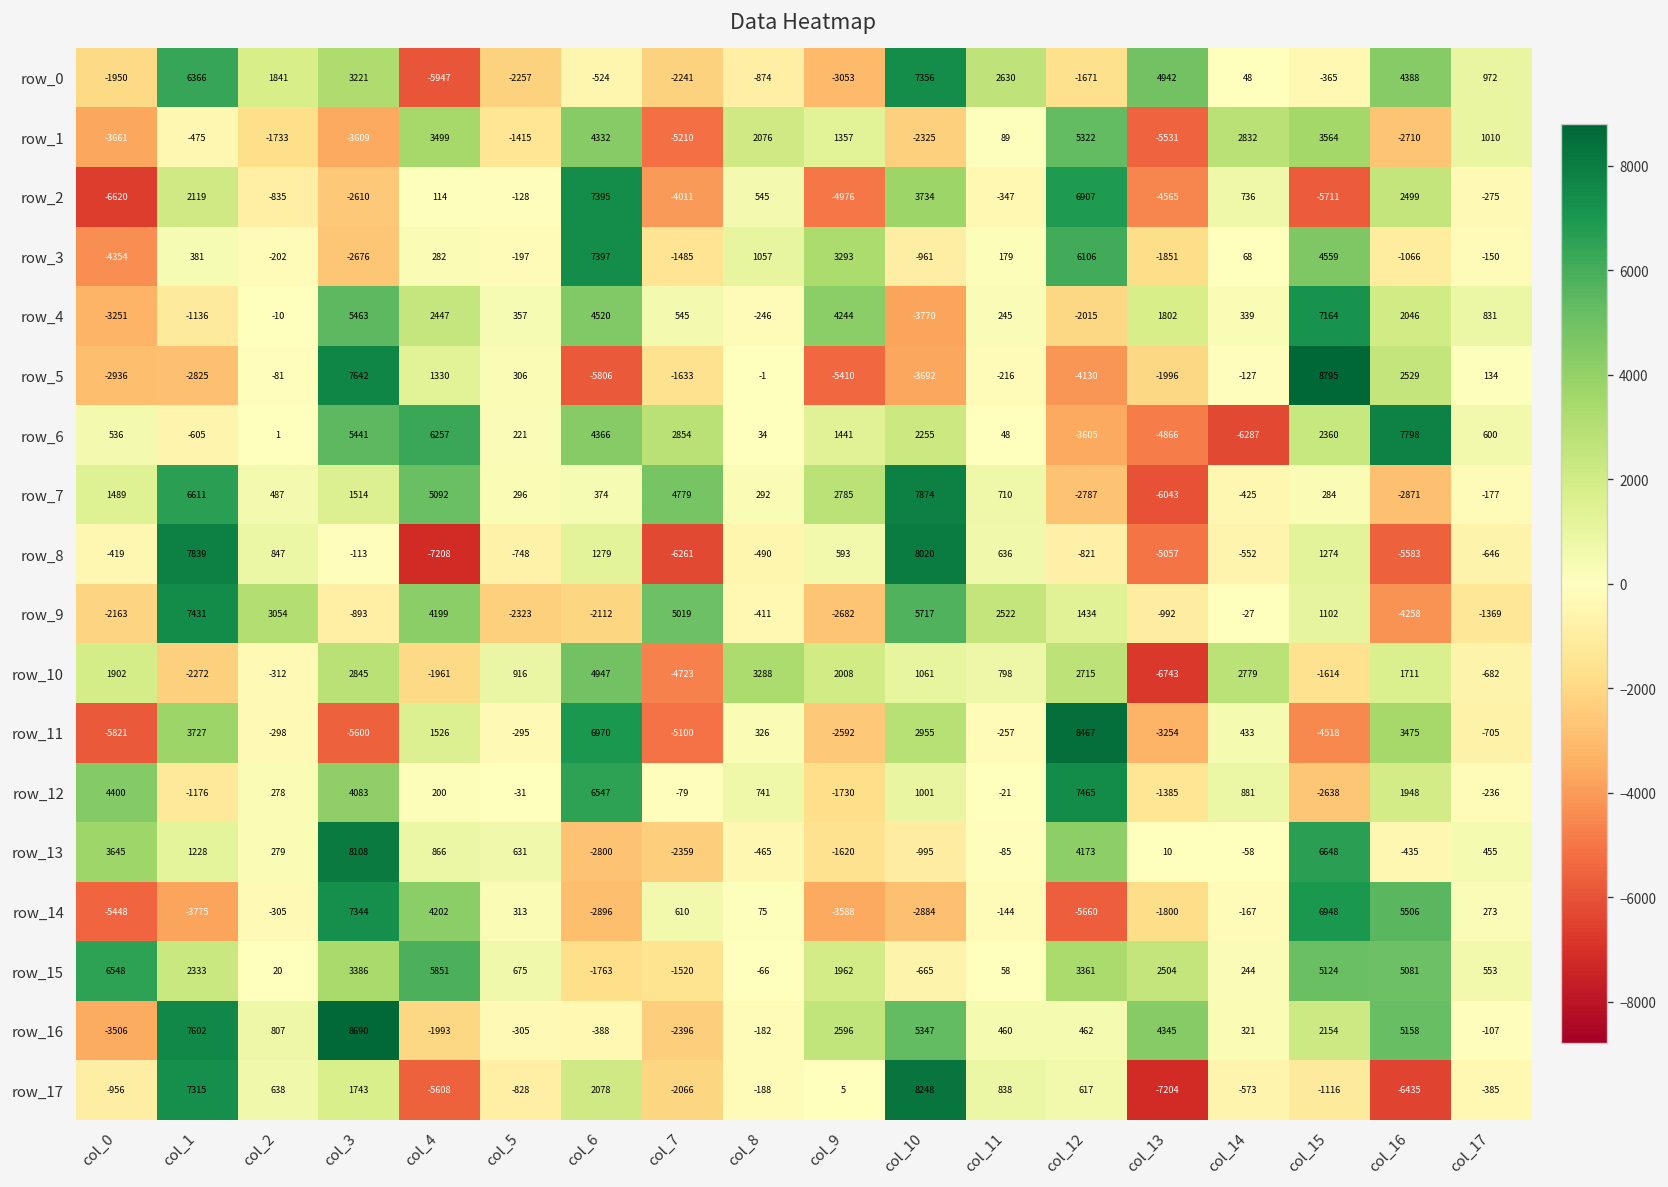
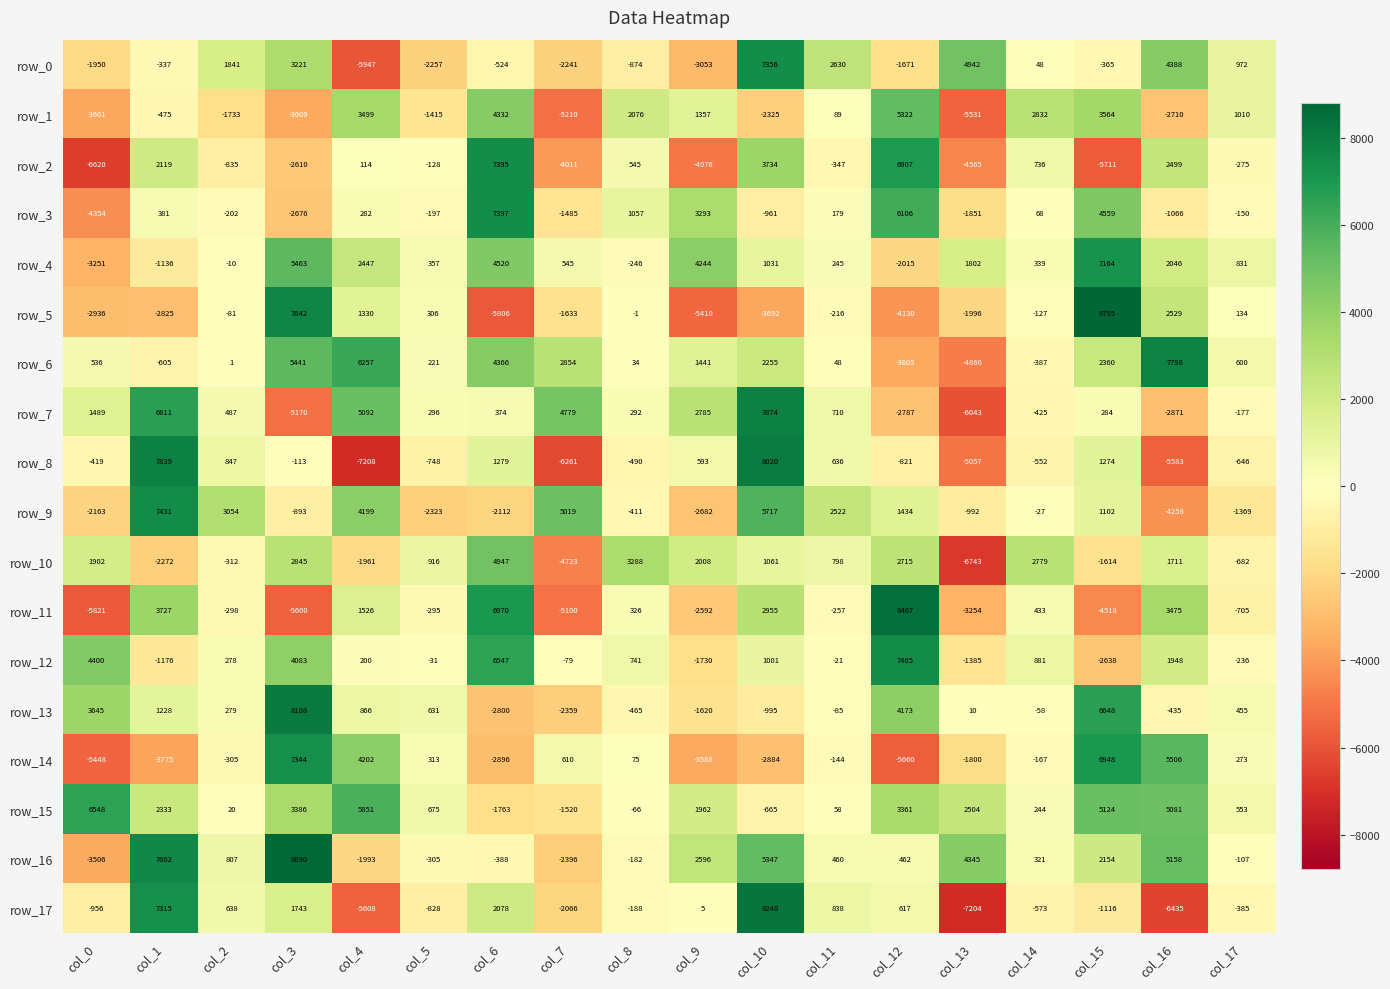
  {
    "row_0": {
      "col_0": -1950,
-     "col_1": 6366,
+     "col_1": -337,
      "col_2": 1841,
      "col_3": 3221,
      "col_4": -5947,
      "col_5": -2257,
      "col_6": -524,
      "col_7": -2241,
      "col_8": -874,
      "col_9": -3053,
      "col_10": 7356,
      "col_11": 2630,
      "col_12": -1671,
      "col_13": 4942,
      "col_14": 48,
      "col_15": -365,
      "col_16": 4388,
      "col_17": 972
    },
    "row_4": {
      "col_0": -3251,
      "col_1": -1136,
      "col_2": -10,
      "col_3": 5463,
      "col_4": 2447,
      "col_5": 357,
      "col_6": 4520,
      "col_7": 545,
      "col_8": -246,
      "col_9": 4244,
-     "col_10": -3770,
+     "col_10": 1031,
      "col_11": 245,
      "col_12": -2015,
      "col_13": 1802,
      "col_14": 339,
      "col_15": 7164,
      "col_16": 2046,
      "col_17": 831
    },
    "row_6": {
      "col_0": 536,
      "col_1": -605,
      "col_2": 1,
      "col_3": 5441,
      "col_4": 6257,
      "col_5": 221,
      "col_6": 4366,
      "col_7": 2854,
      "col_8": 34,
      "col_9": 1441,
      "col_10": 2255,
      "col_11": 48,
      "col_12": -3605,
      "col_13": -4866,
-     "col_14": -6287,
+     "col_14": -387,
      "col_15": 2360,
      "col_16": 7798,
      "col_17": 600
    },
    "row_7": {
      "col_0": 1489,
      "col_1": 6611,
      "col_2": 487,
-     "col_3": 1514,
+     "col_3": -5170,
      "col_4": 5092,
      "col_5": 296,
      "col_6": 374,
      "col_7": 4779,
      "col_8": 292,
      "col_9": 2785,
      "col_10": 7874,
      "col_11": 710,
      "col_12": -2787,
      "col_13": -6043,
      "col_14": -425,
      "col_15": 284,
      "col_16": -2871,
      "col_17": -177
    }
  }
